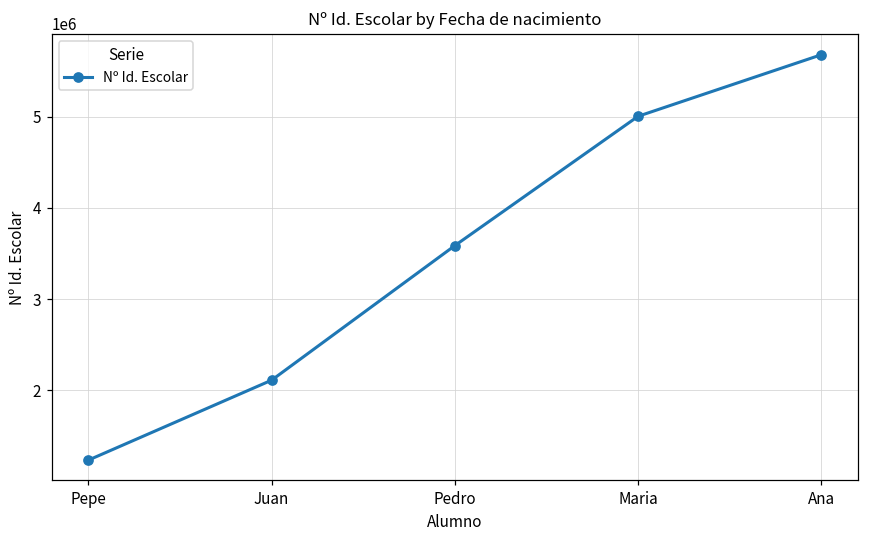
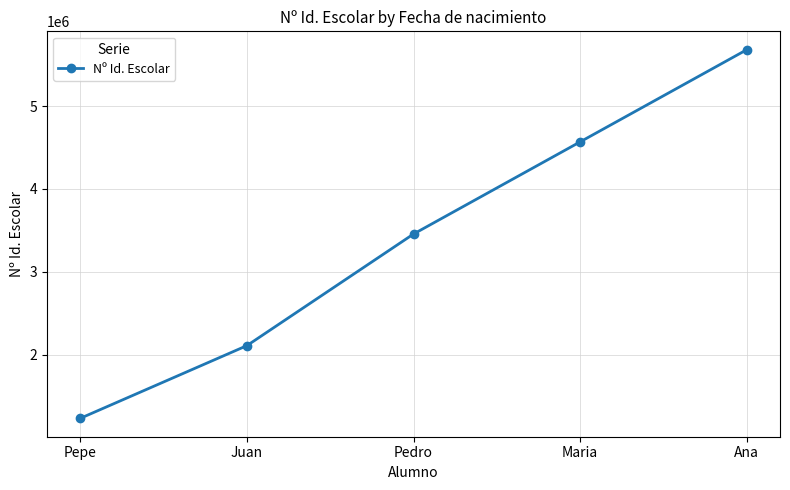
  {
    "Pepe": 1200000,
    "Juan": 2100000,
-   "Pedro": 3600000,
-   "Maria": 5000000,
+   "Pedro": 3500000,
+   "Maria": 4600000,
    "Ana": 5700000
  }
